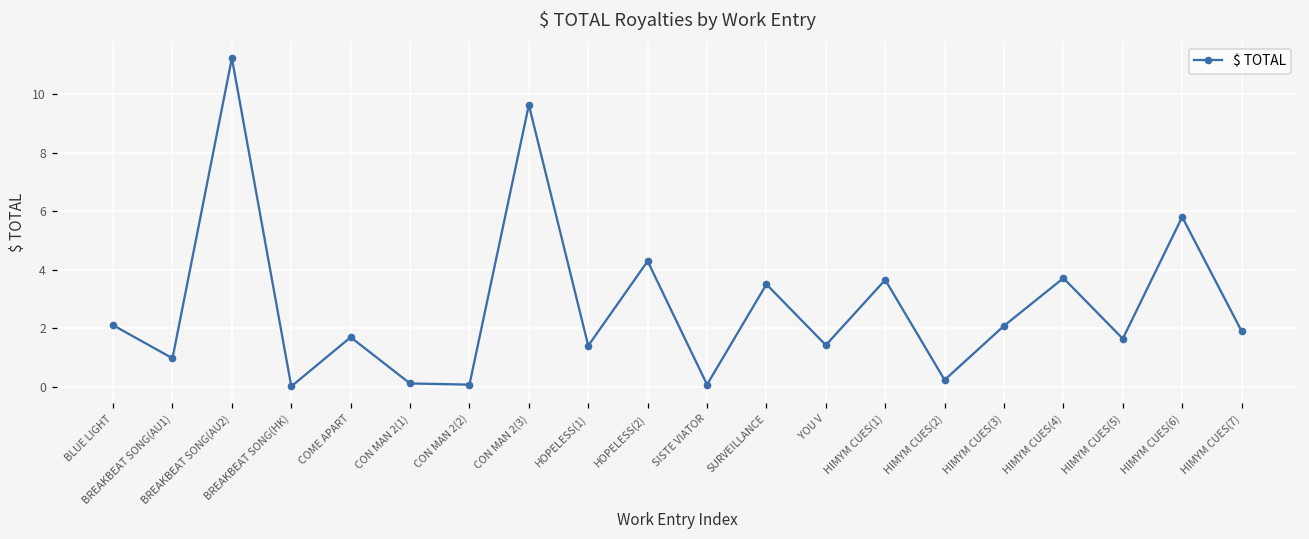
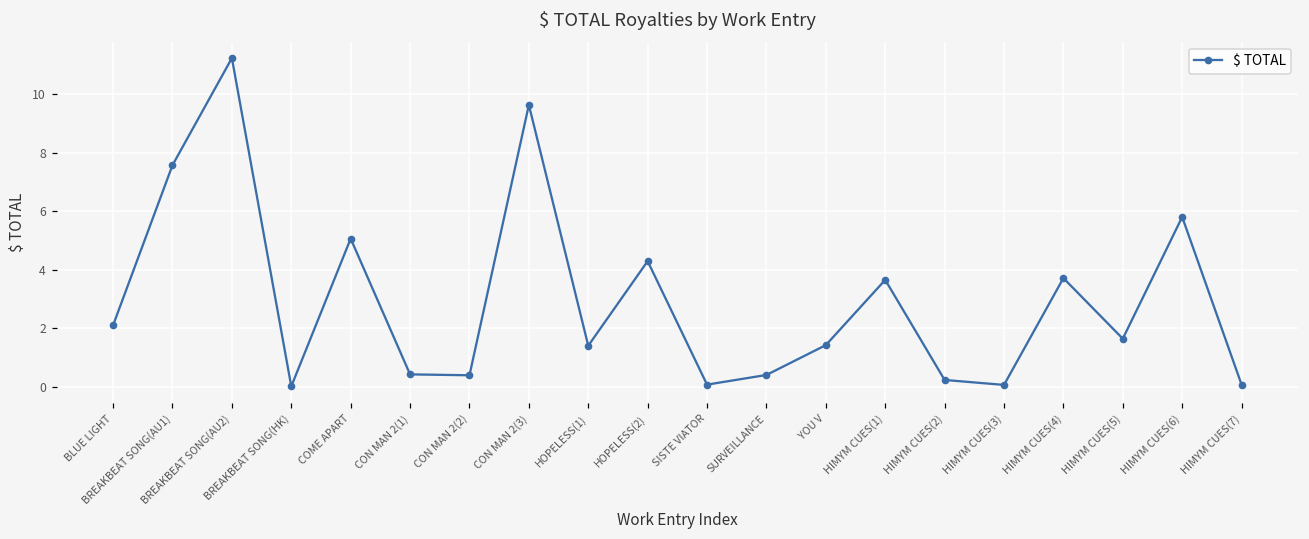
  {
    "BLUE LIGHT": 2.1,
-   "BREAKBEAT SONG(AU1)": 1.0,
+   "BREAKBEAT SONG(AU1)": 7.6,
    "BREAKBEAT SONG(AU2)": 11.2,
    "BREAKBEAT SONG(HK)": 0.0,
-   "COME APART": 1.7,
-   "CON MAN 2(1)": 0.1,
-   "CON MAN 2(2)": 0.1,
+   "COME APART": 5.1,
+   "CON MAN 2(1)": 0.4,
+   "CON MAN 2(2)": 0.4,
    "CON MAN 2(3)": 9.6,
    "HOPELESS(1)": 1.4,
    "HOPELESS(2)": 4.3,
    "SISTE VIATOR": 0.1,
-   "SURVEILLANCE": 3.5,
+   "SURVEILLANCE": 0.4,
    "YOU V": 1.4,
    "HIMYM CUES(1)": 3.7,
    "HIMYM CUES(2)": 0.2,
-   "HIMYM CUES(3)": 2.1,
+   "HIMYM CUES(3)": 0.1,
    "HIMYM CUES(4)": 3.7,
    "HIMYM CUES(5)": 1.6,
    "HIMYM CUES(6)": 5.8,
-   "HIMYM CUES(7)": 1.9
+   "HIMYM CUES(7)": 0.1
  }
